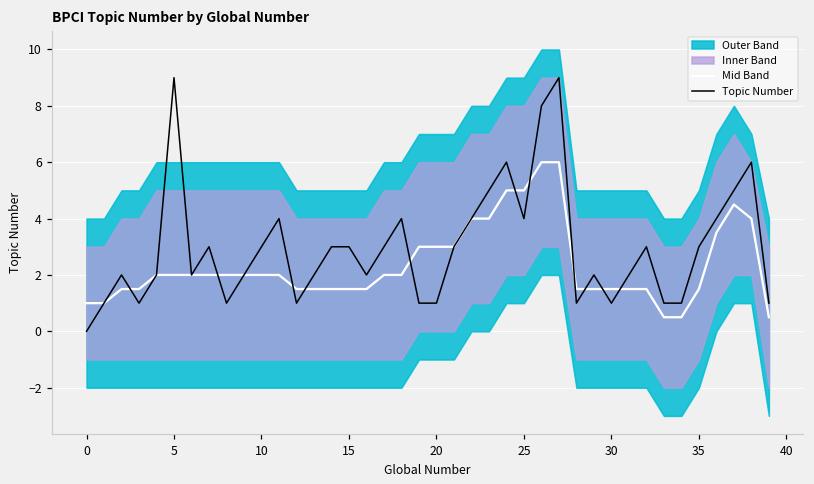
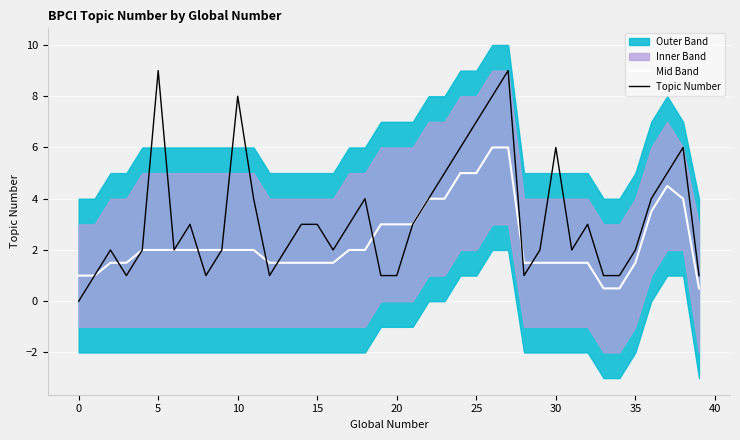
  {
    "Mid Band": {
      "0": 1,
      "5": 2,
      "10": 2,
      "15": 1.5,
      "20": 3,
      "25": 5,
      "30": 1.5,
      "35": 1.5
    },
    "Topic Number": {
      "0": 0,
      "5": 9,
-     "10": 3,
+     "10": 8,
      "15": 3,
      "20": 1,
-     "25": 4,
-     "30": 1,
-     "35": 3
+     "25": 7,
+     "30": 6,
+     "35": 2
    }
  }
